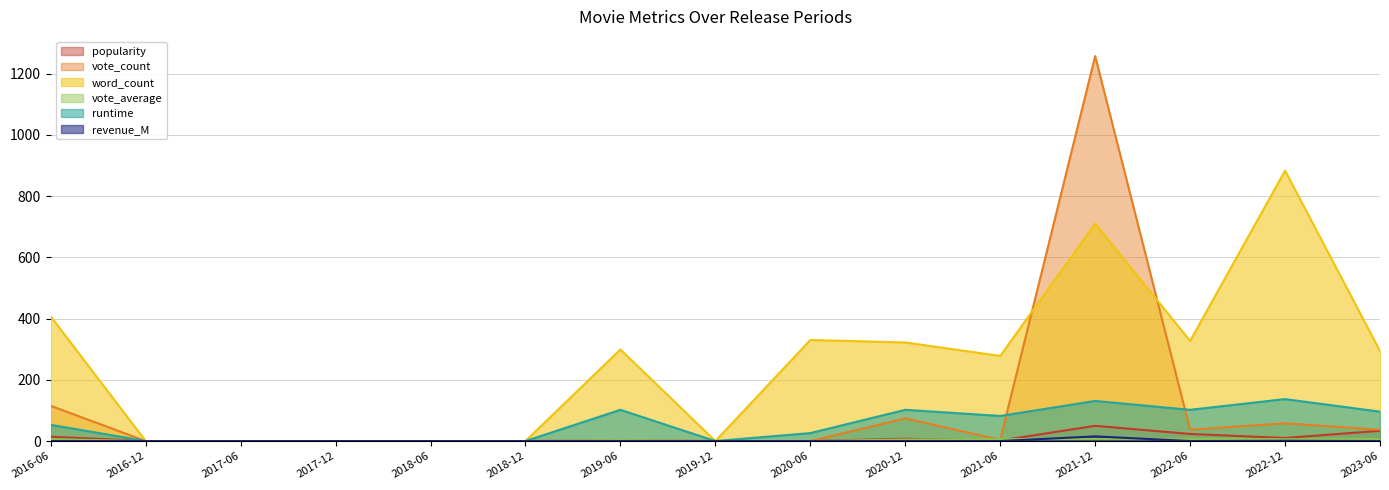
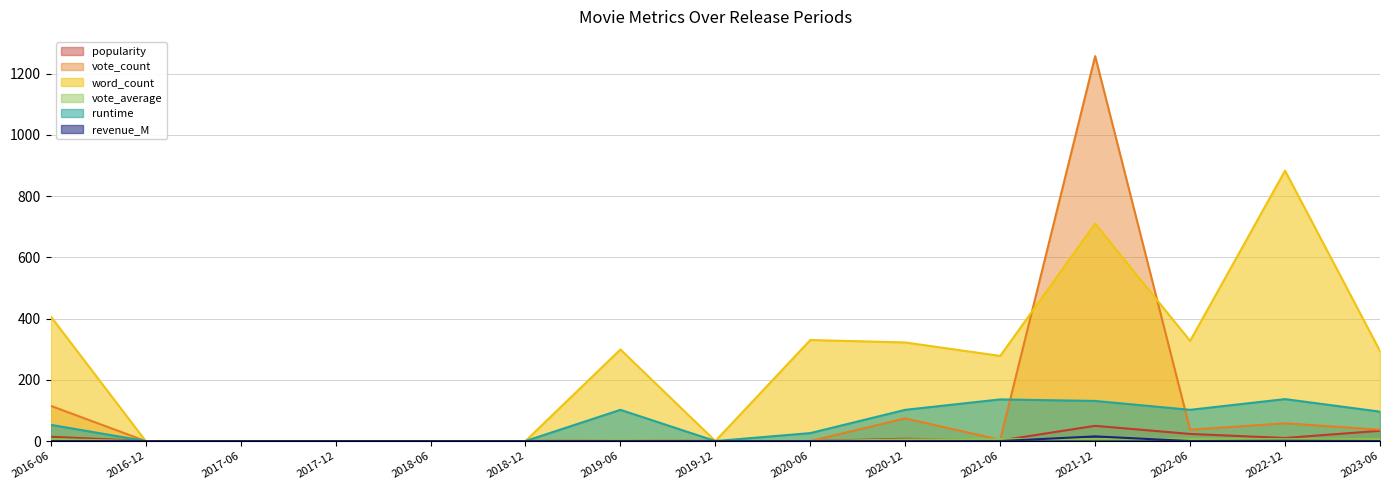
  {
    "word_count": {
      "2016-06": 410,
      "2019-06": 300,
      "2020-06": 330,
      "2020-12": 320,
      "2021-06": 280,
      "2021-12": 710,
      "2022-06": 330,
      "2022-12": 880,
      "2023-06": 290
    },
    "runtime": {
      "2016-06": 50,
      "2019-06": 100,
      "2020-06": 30,
      "2020-12": 100,
-     "2021-06": 80,
+     "2021-06": 140,
      "2021-12": 130,
      "2022-06": 100,
      "2022-12": 140,
      "2023-06": 100
    }
  }
